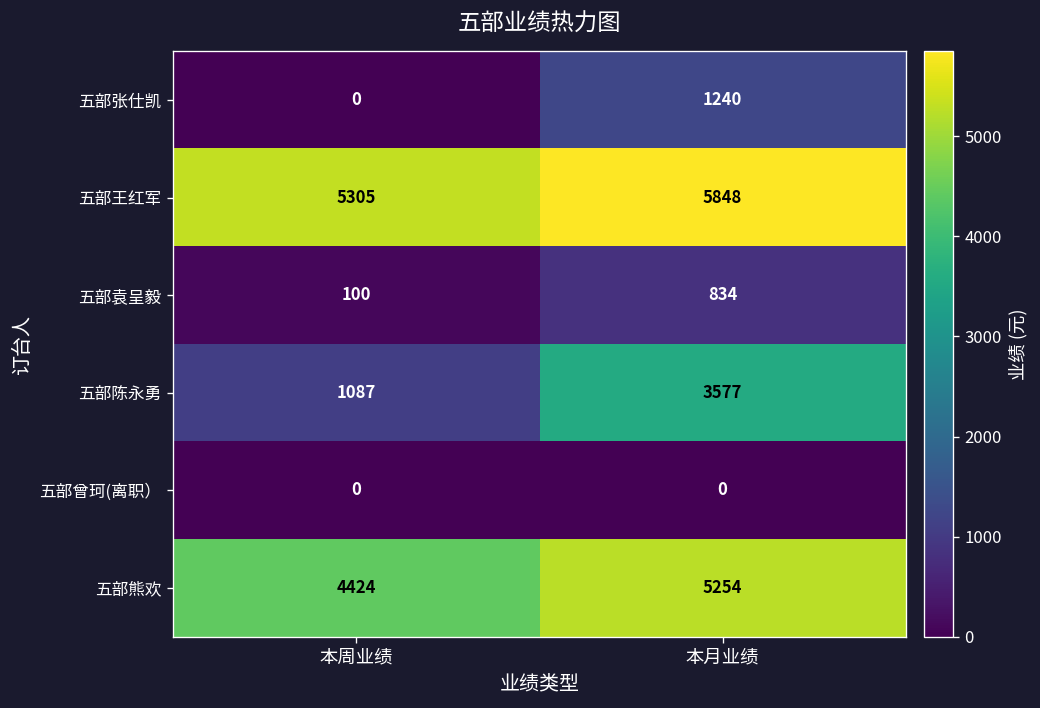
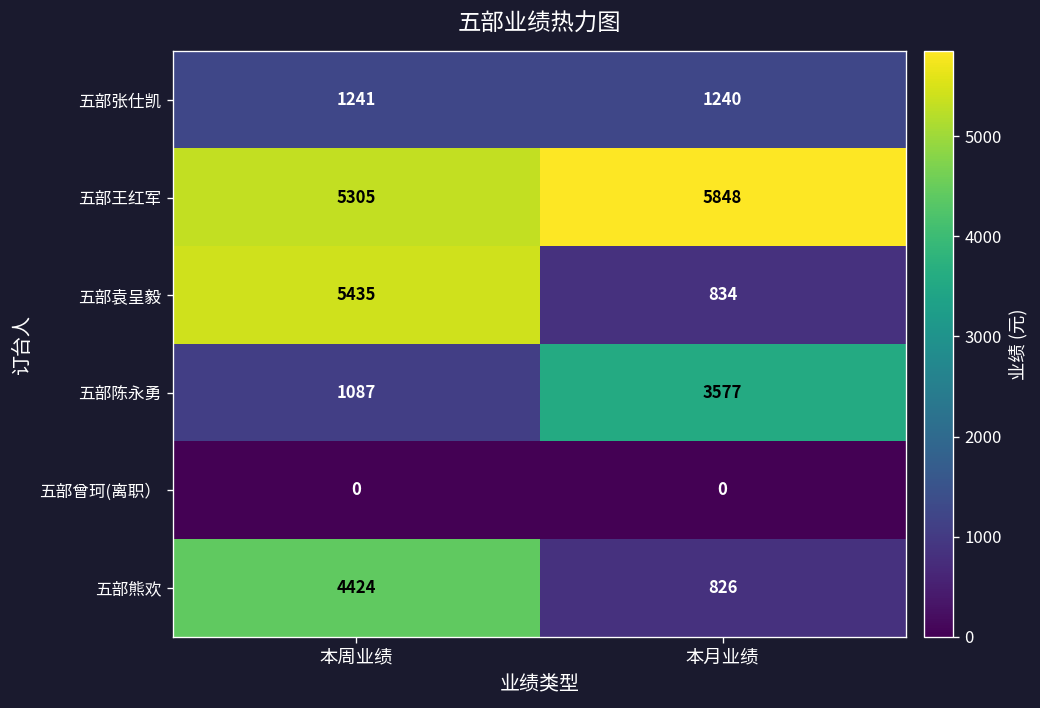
  {
    "五部张仕凯": {
-     "本周业绩": 0,
+     "本周业绩": 1241,
      "本月业绩": 1240
    },
    "五部王红军": {
      "本周业绩": 5305,
      "本月业绩": 5848
    },
    "五部袁呈毅": {
-     "本周业绩": 100,
+     "本周业绩": 5435,
      "本月业绩": 834
    },
    "五部陈永勇": {
      "本周业绩": 1087,
      "本月业绩": 3577
    },
    "五部曾珂(离职）": {
      "本周业绩": 0,
      "本月业绩": 0
    },
    "五部熊欢": {
      "本周业绩": 4424,
-     "本月业绩": 5254
+     "本月业绩": 826
    }
  }
